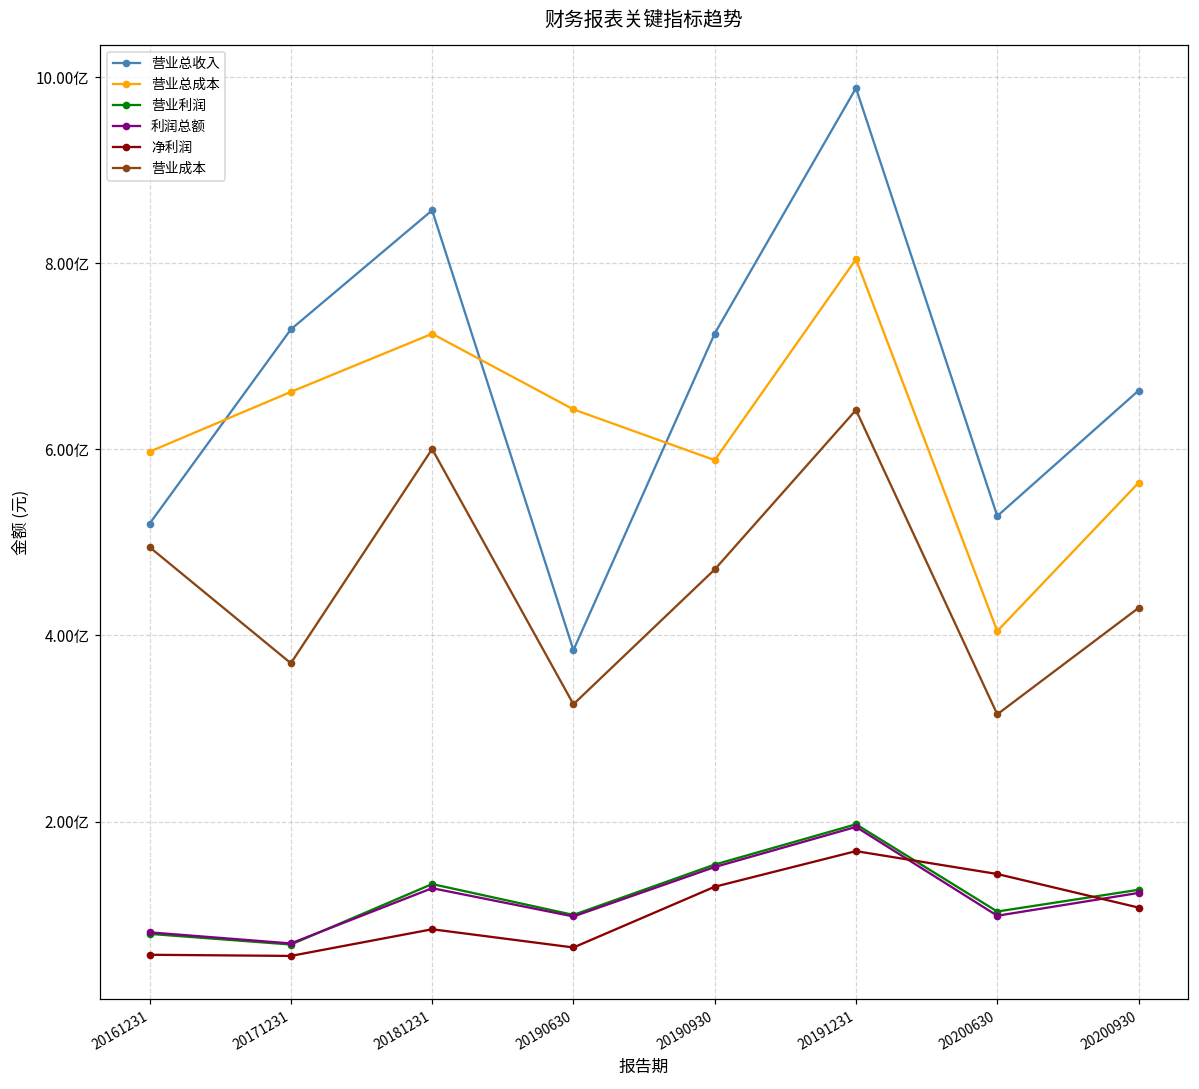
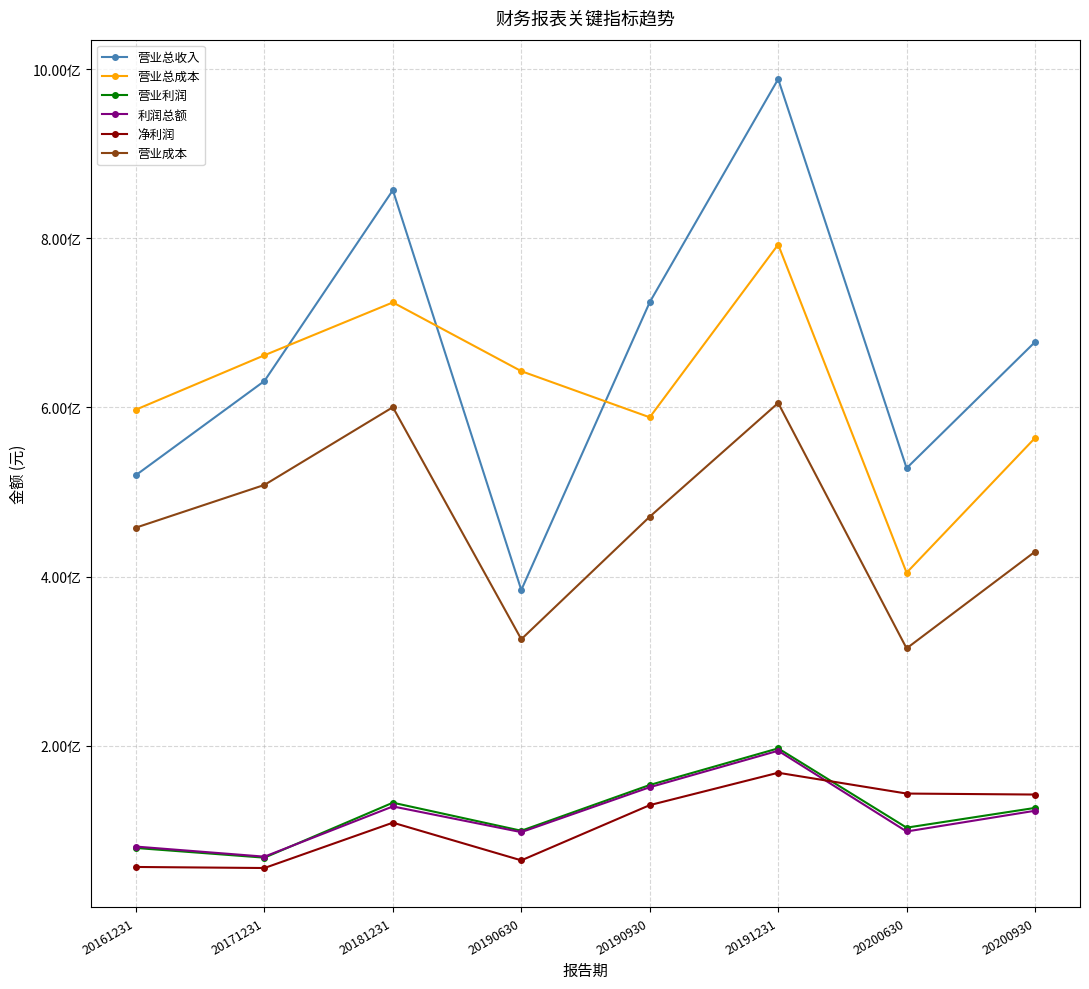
  {
    "营业总收入": {
      "20161231": "5.2亿",
-     "20171231": "7.3亿",
+     "20171231": "6.3亿",
      "20181231": "8.6亿",
      "20190630": "3.8亿",
      "20190930": "7.2亿",
      "20191231": "9.9亿",
      "20200630": "5.3亿",
-     "20200930": "6.6亿"
+     "20200930": "6.8亿"
    },
    "营业总成本": {
      "20161231": "6.0亿",
      "20171231": "6.6亿",
      "20181231": "7.2亿",
      "20190630": "6.4亿",
      "20190930": "5.9亿",
-     "20191231": "8.0亿",
+     "20191231": "7.9亿",
      "20200630": "4.0亿",
      "20200930": "5.6亿"
    },
    "营业利润": {
      "20181231": "1.3亿",
      "20200630": "1.0亿",
      "20200930": "1.3亿"
    },
    "利润总额": {
      "20181231": "1.3亿",
      "20200630": "1.0亿",
      "20200930": "1.2亿"
    },
    "净利润": {
      "20161231": "0.6亿",
      "20171231": "0.6亿",
-     "20181231": "0.8亿",
+     "20181231": "1.1亿",
      "20190630": "0.6亿",
      "20190930": "1.3亿",
      "20191231": "1.7亿",
      "20200630": "1.4亿",
-     "20200930": "1.1亿"
+     "20200930": "1.4亿"
    },
    "营业成本": {
-     "20161231": "4.9亿",
-     "20171231": "3.7亿",
+     "20161231": "4.6亿",
+     "20171231": "5.1亿",
      "20181231": "6.0亿",
      "20190630": "3.3亿",
      "20190930": "4.7亿",
-     "20191231": "6.4亿",
+     "20191231": "6.1亿",
      "20200630": "3.2亿",
      "20200930": "4.3亿"
    }
  }
